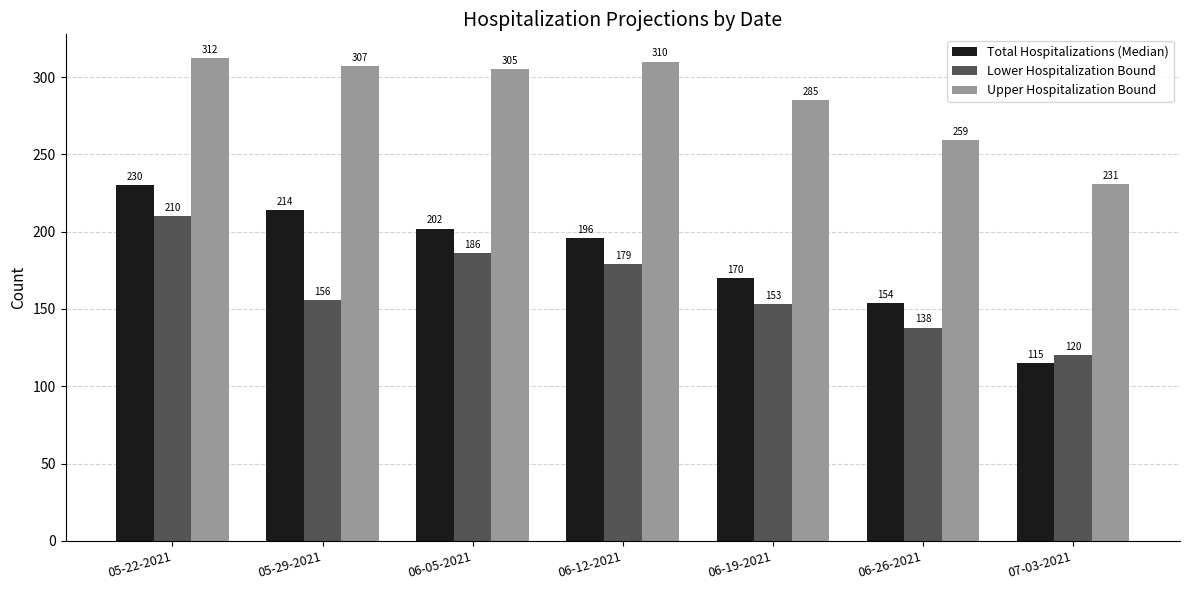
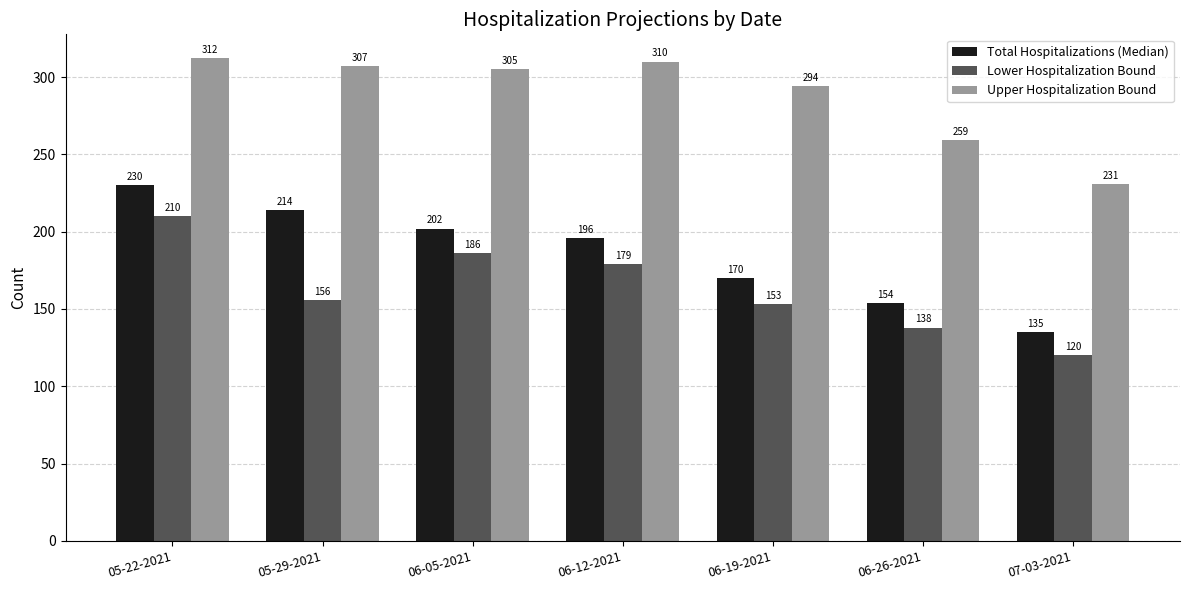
  {
    "Total Hospitalizations (Median)": {
      "05-22-2021": 230,
      "05-29-2021": 214,
      "06-05-2021": 202,
      "06-12-2021": 196,
      "06-19-2021": 170,
      "06-26-2021": 154,
-     "07-03-2021": 115
+     "07-03-2021": 135
    },
    "Lower Hospitalization Bound": {
      "05-22-2021": 210,
      "05-29-2021": 156,
      "06-05-2021": 186,
      "06-12-2021": 179,
      "06-19-2021": 153,
      "06-26-2021": 138,
      "07-03-2021": 120
    },
    "Upper Hospitalization Bound": {
      "05-22-2021": 312,
      "05-29-2021": 307,
      "06-05-2021": 305,
      "06-12-2021": 310,
-     "06-19-2021": 285,
+     "06-19-2021": 294,
      "06-26-2021": 259,
      "07-03-2021": 231
    }
  }
